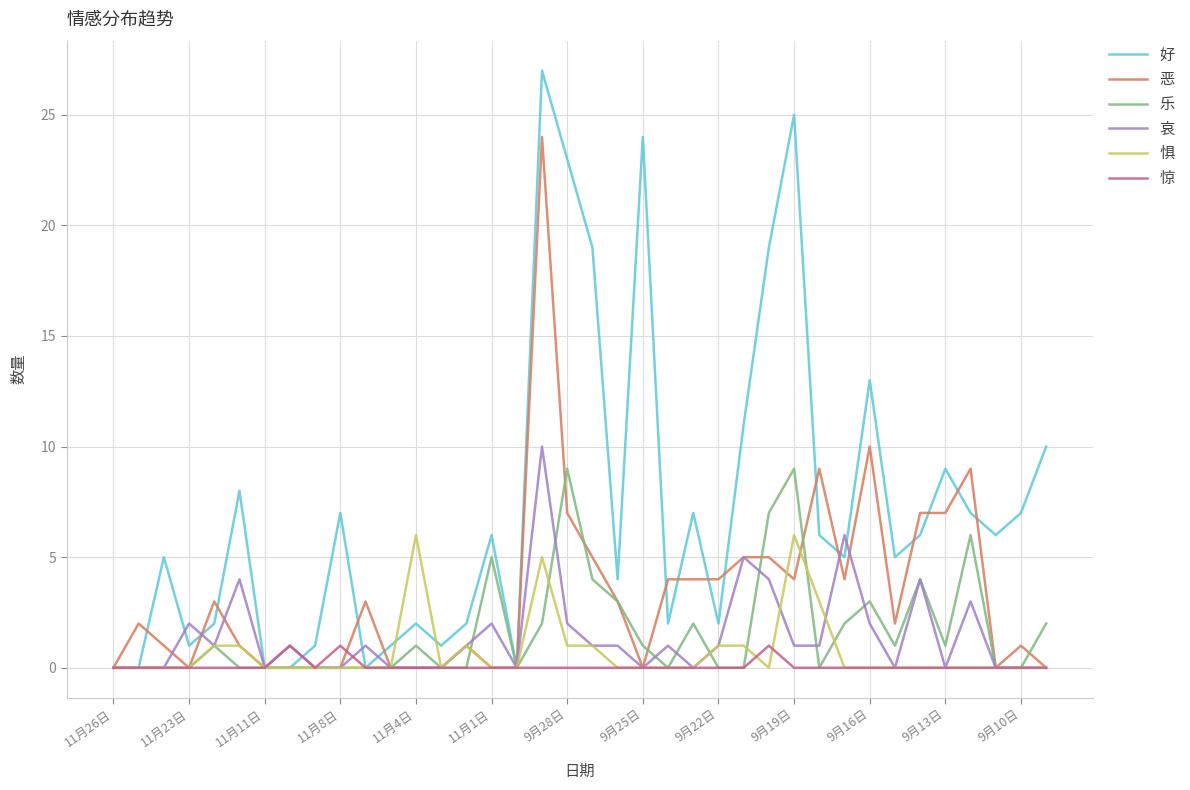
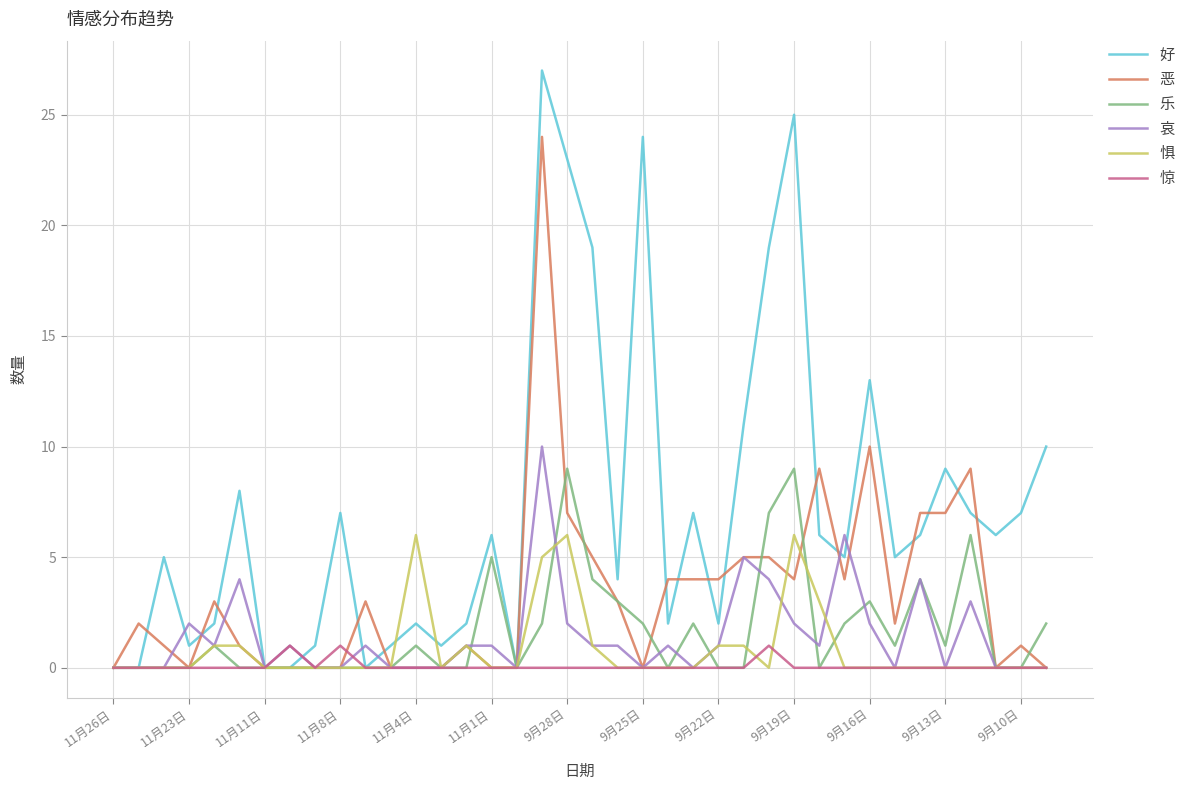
  {
    "好": {
      "11月23日": 1,
      "11月8日": 7,
      "11月4日": 2,
      "11月1日": 6,
      "9月28日": 23,
      "9月25日": 24,
      "9月22日": 2,
      "9月19日": 25,
      "9月16日": 13,
      "9月13日": 9,
      "9月10日": 7
    },
    "乐": {
      "11月4日": 1,
      "11月1日": 5,
      "9月28日": 9,
-     "9月25日": 1,
+     "9月25日": 2,
      "9月19日": 9,
      "9月16日": 3,
      "9月13日": 1
    },
    "哀": {
      "11月23日": 2,
-     "11月1日": 2,
+     "11月1日": 1,
      "9月28日": 2,
-     "9月19日": 1,
+     "9月19日": 2,
      "9月16日": 2
    },
    "惧": {
      "11月4日": 6,
-     "9月28日": 1,
+     "9月28日": 6,
      "9月19日": 6
    }
  }
